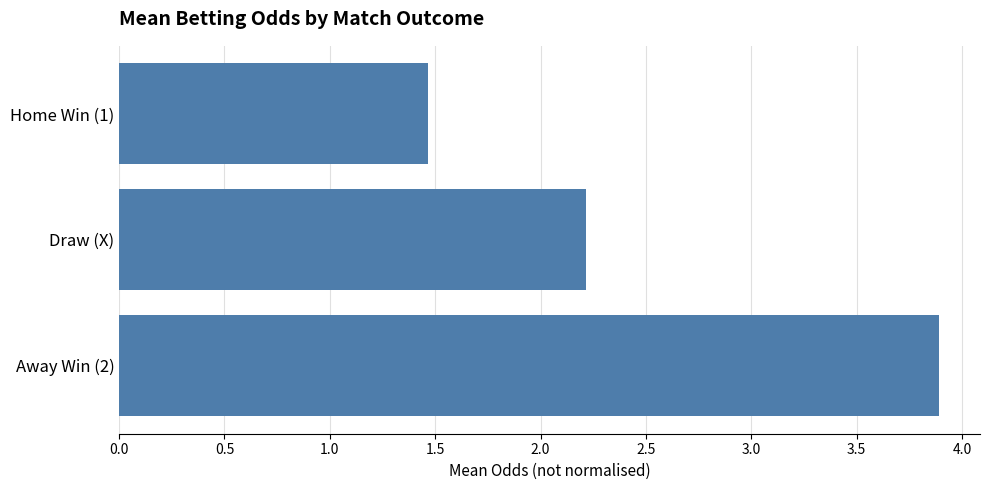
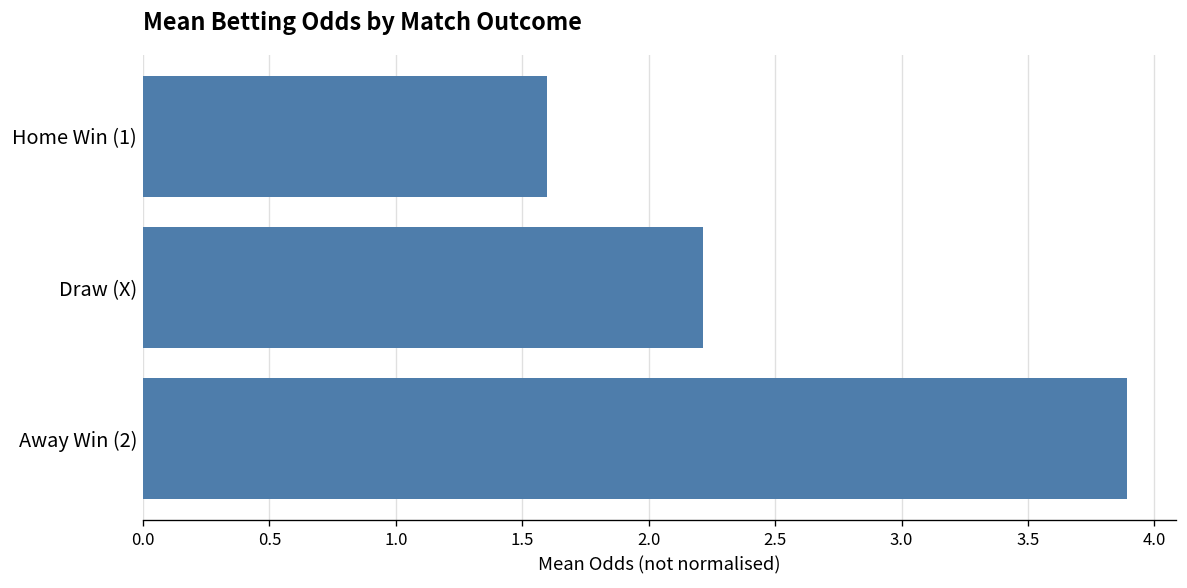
  {
-   "Home Win (1)": 1.47,
+   "Home Win (1)": 1.60,
    "Draw (X)": 2.22,
    "Away Win (2)": 3.89
  }
